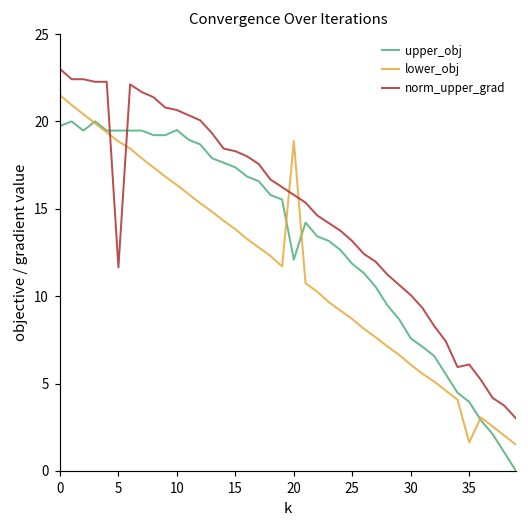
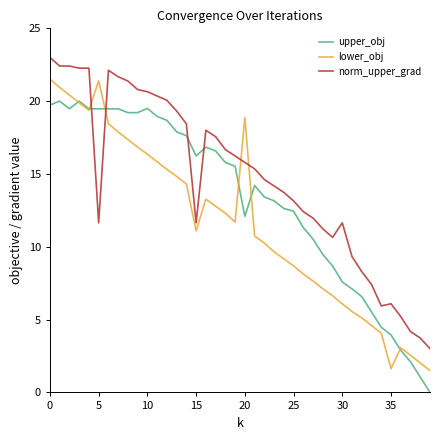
  {
    "upper_obj": {
      "0": 19.7,
      "5": 19.5,
      "10": 19.5,
-     "15": 17.4,
+     "15": 16.2,
      "20": 12.1,
-     "25": 11.8,
+     "25": 12.4,
      "30": 7.6,
      "35": 3.9
    },
    "lower_obj": {
      "0": 21.5,
-     "5": 18.8,
+     "5": 21.4,
      "10": 16.4,
-     "15": 13.8,
+     "15": 11.1,
      "20": 18.9,
      "25": 8.7,
      "30": 6.1,
      "35": 1.6
    },
    "norm_upper_grad": {
      "0": 23.0,
      "5": 11.6,
      "10": 20.6,
-     "15": 18.3,
+     "15": 11.6,
      "20": 15.8,
      "25": 13.1,
-     "30": 10.1,
+     "30": 11.6,
      "35": 6.1
    }
  }
